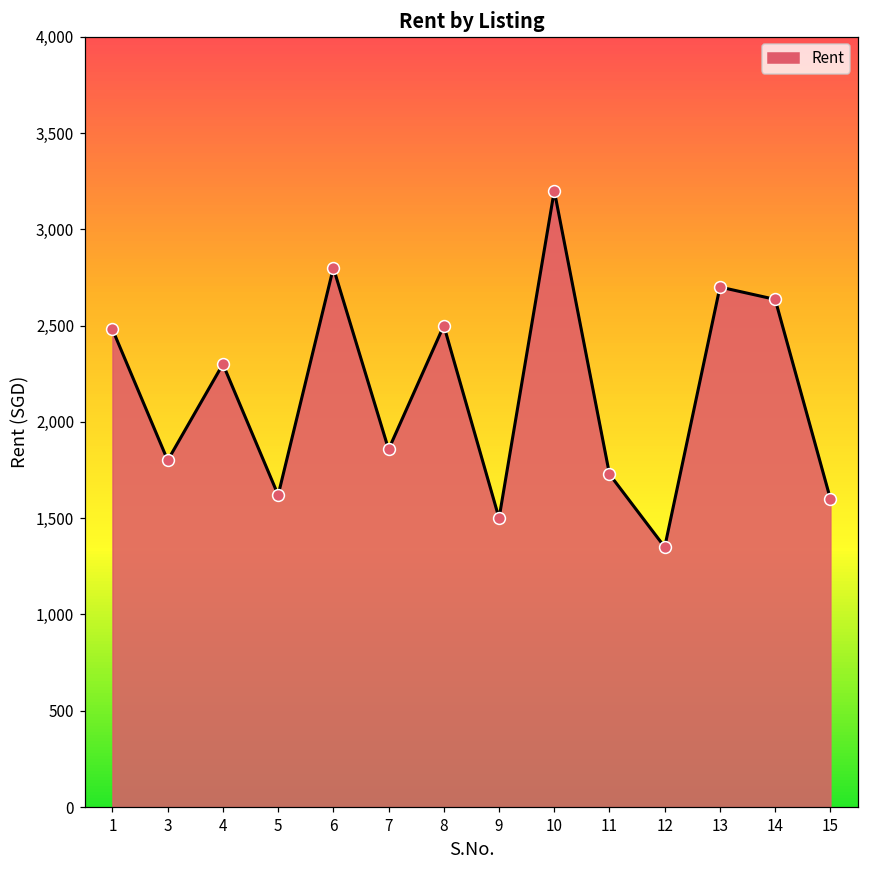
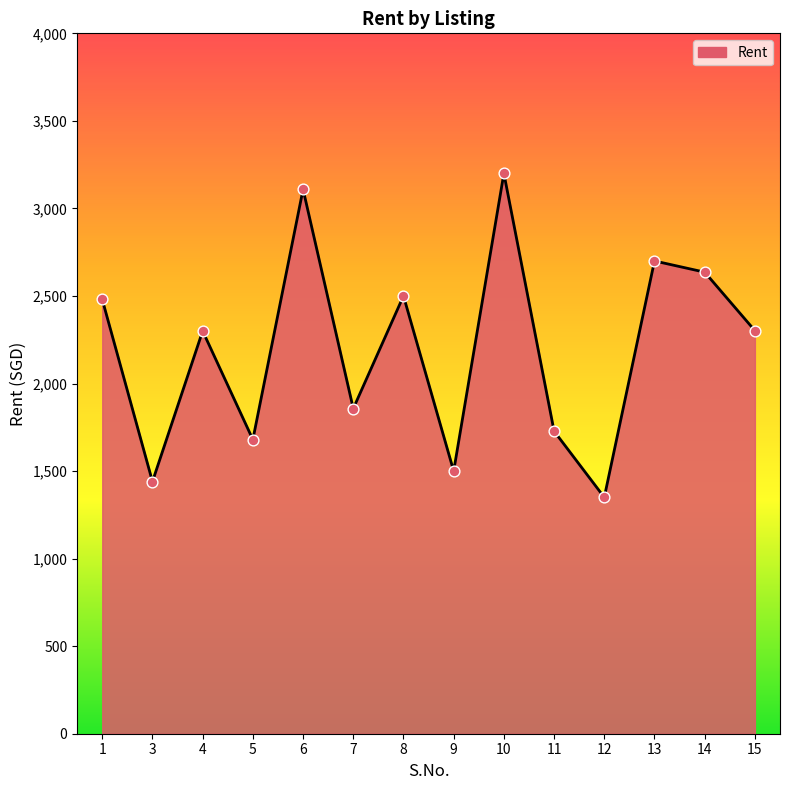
  {
    "1": "2,480",
-   "3": "1,800",
+   "3": "1,440",
    "4": "2,300",
-   "5": "1,620",
-   "6": "2,800",
+   "5": "1,680",
+   "6": "3,110",
    "7": "1,860",
    "8": "2,500",
    "9": "1,500",
    "10": "3,200",
    "11": "1,730",
    "12": "1,350",
    "13": "2,700",
    "14": "2,640",
-   "15": "1,600"
+   "15": "2,300"
  }
